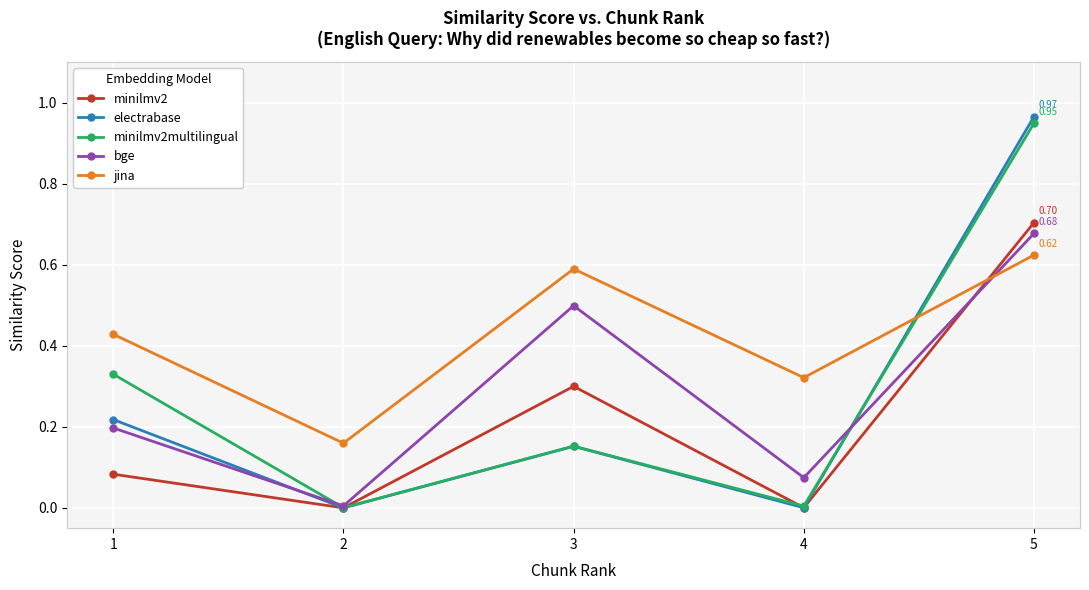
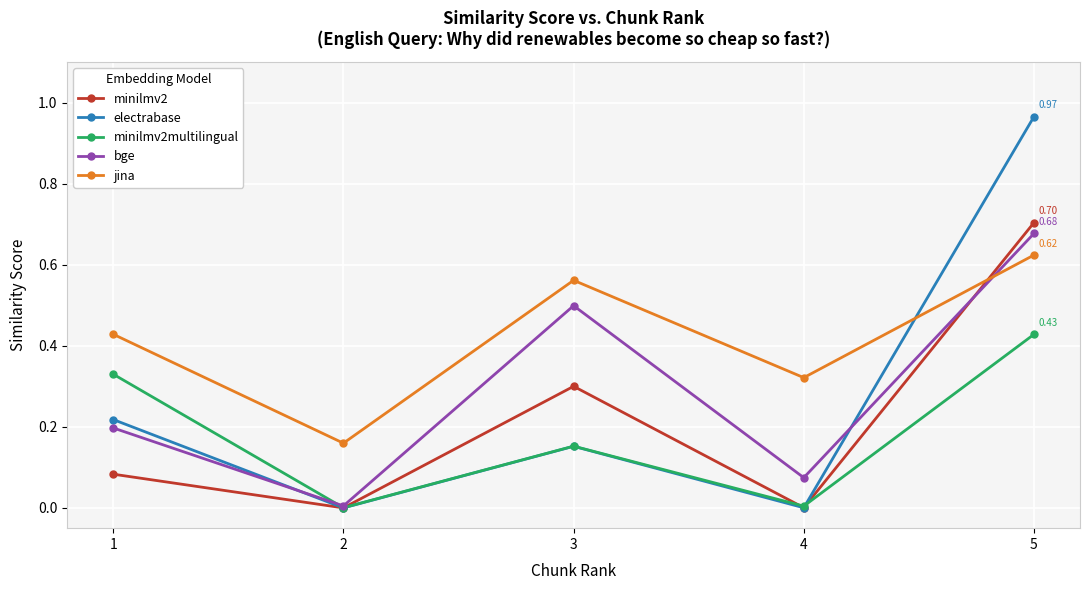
  {
    "minilmv2": {
      "5": 0.70
    },
    "electrabase": {
      "1": 0.22
    },
    "minilmv2multilingual": {
-     "5": 0.95
+     "5": 0.43
    },
    "bge": {
      "5": 0.68
    },
    "jina": {
      "1": 0.43,
      "2": 0.16,
-     "3": 0.59,
+     "3": 0.56,
      "4": 0.32
    }
  }
